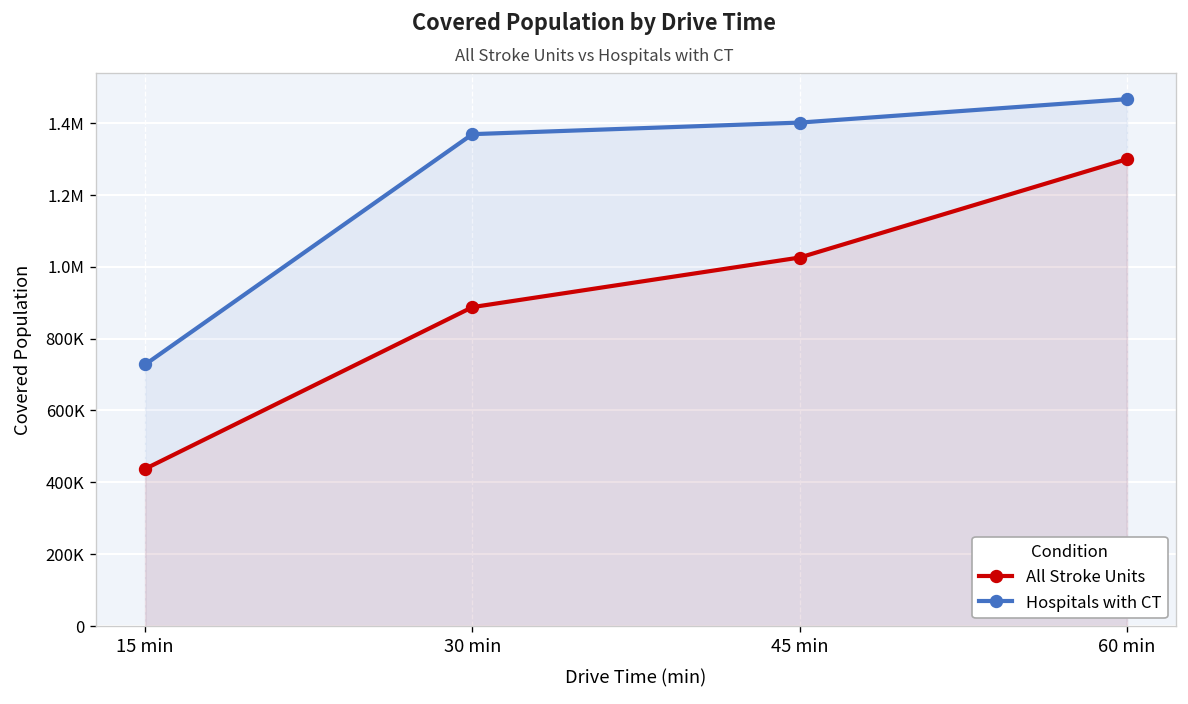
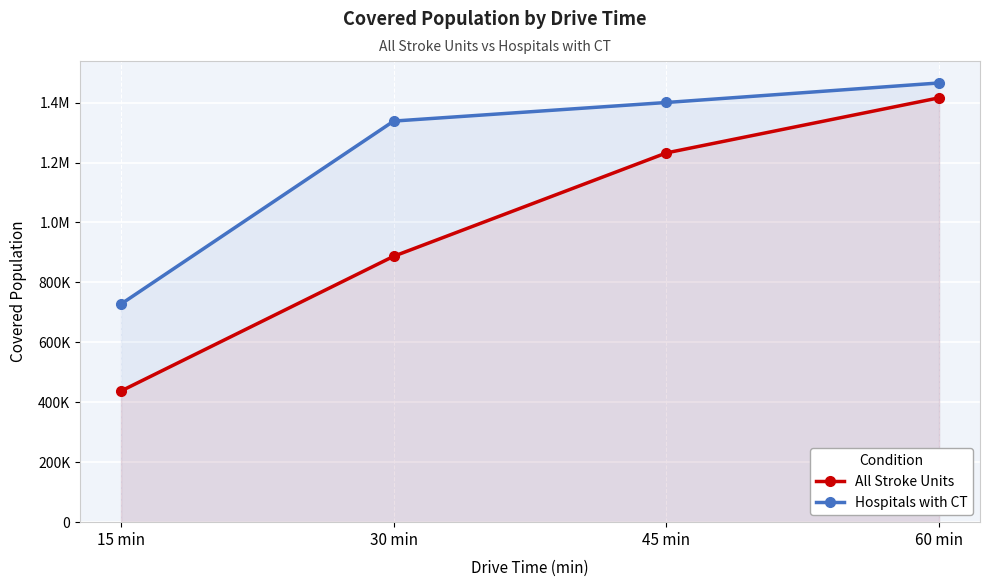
  {
    "All Stroke Units": {
      "15 min": 440000,
      "30 min": 890000,
-     "45 min": 1030000,
-     "60 min": 1300000
+     "45 min": 1230000,
+     "60 min": 1420000
    },
    "Hospitals with CT": {
      "15 min": 730000,
-     "30 min": 1370000,
+     "30 min": 1340000,
      "45 min": 1400000,
      "60 min": 1470000
    }
  }
